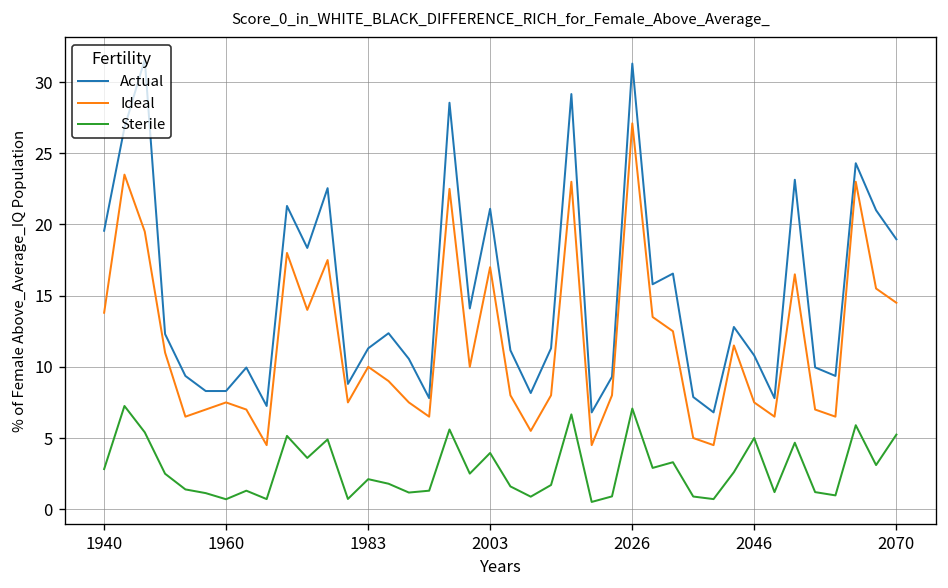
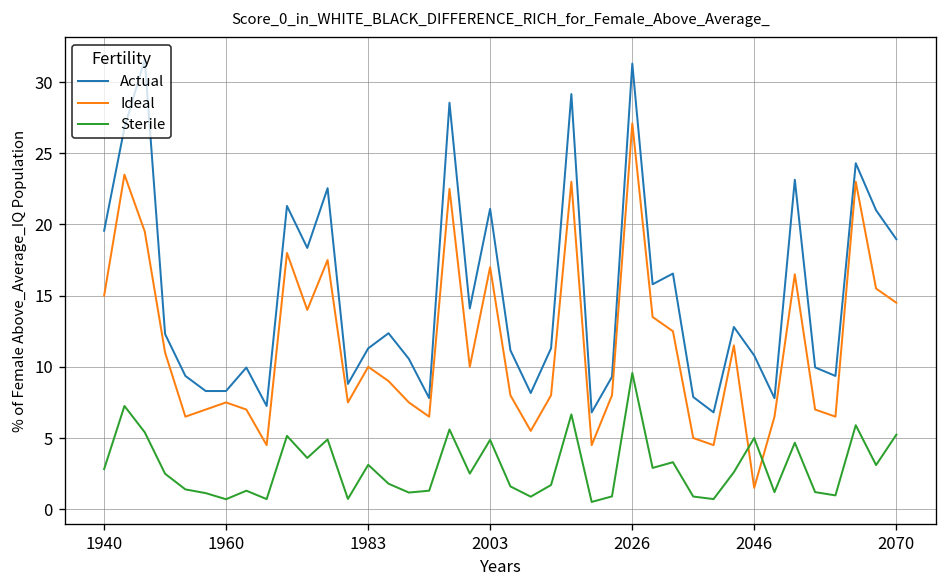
  {
    "Actual": {
      "1940": 19.6,
      "1960": 8.3,
      "1983": 11.3,
      "2003": 21.1,
      "2026": 31.3,
      "2046": 10.8,
      "2070": 19.0
    },
    "Ideal": {
-     "1940": 13.8,
+     "1940": 15.0,
      "1960": 7.5,
      "1983": 10.0,
      "2003": 17.0,
      "2026": 27.1,
-     "2046": 7.5,
+     "2046": 1.5,
      "2070": 14.5
    },
    "Sterile": {
      "1940": 2.8,
      "1960": 0.7,
-     "1983": 2.1,
-     "2003": 4.0,
-     "2026": 7.1,
+     "1983": 3.1,
+     "2003": 4.9,
+     "2026": 9.6,
      "2046": 5.0,
      "2070": 5.2
    }
  }
